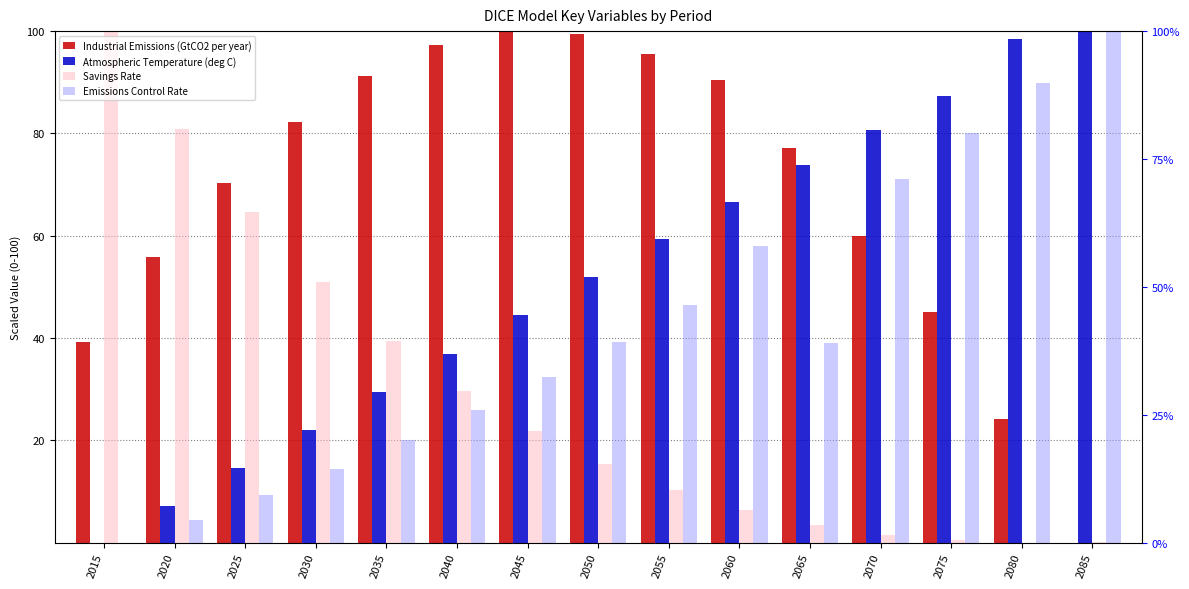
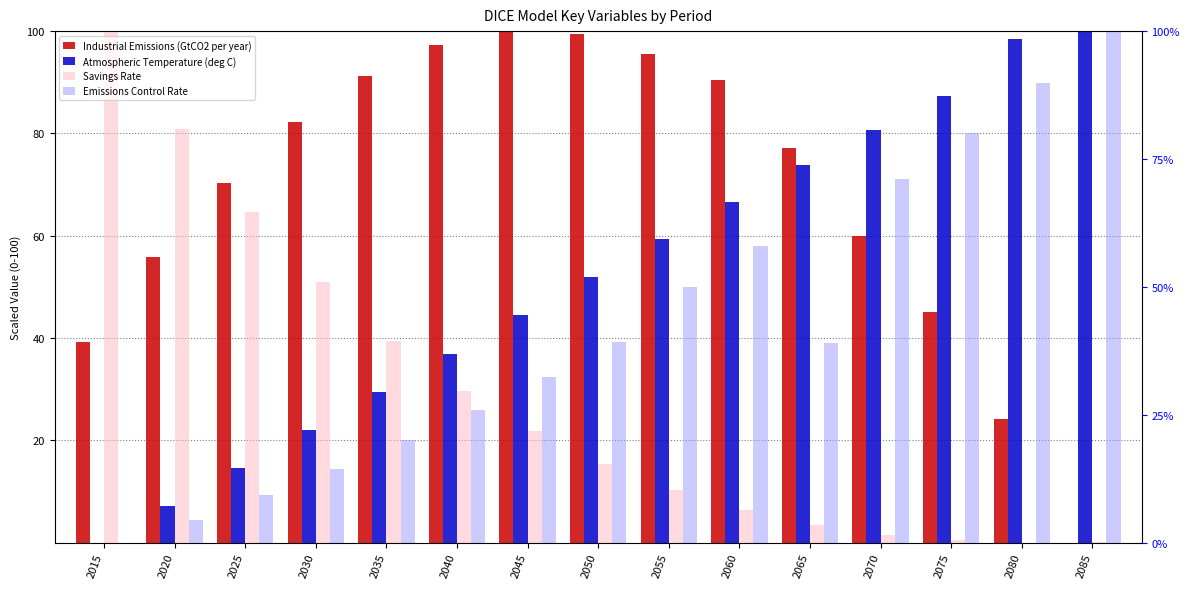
  {
    "Industrial Emissions (GtCO2 per year)": {
      "2015": 39,
      "2020": 56,
      "2025": 70,
      "2030": 82,
      "2035": 91,
      "2040": 97,
      "2045": 100,
      "2050": 99,
      "2055": 95,
      "2060": 90,
      "2065": 77,
      "2070": 60,
      "2075": 45,
      "2080": 24,
      "2085": 0
    },
    "Atmospheric Temperature (deg C)": {
      "2015": 0,
      "2020": 7,
      "2025": 15,
      "2030": 22,
      "2035": 29,
      "2040": 37,
      "2045": 44,
      "2050": 52,
      "2055": 59,
      "2060": 67,
      "2065": 74,
      "2070": 81,
      "2075": 87,
      "2080": 99,
      "2085": 100
    },
    "Savings Rate": {
      "2015": 100,
      "2020": 81,
      "2025": 65,
      "2030": 51,
      "2035": 39,
      "2040": 30,
      "2045": 22,
      "2050": 15,
      "2055": 10,
      "2060": 6,
      "2065": 3,
      "2070": 2,
      "2080": 0
    },
    "Emissions Control Rate": {
      "2015": 0,
      "2020": 4,
      "2025": 9,
      "2030": 14,
      "2035": 20,
      "2040": 26,
      "2045": 32,
      "2050": 39,
-     "2055": 46,
+     "2055": 50,
      "2060": 58,
      "2065": 39,
      "2070": 71,
      "2075": 80,
      "2080": 90,
      "2085": 100
    }
  }
